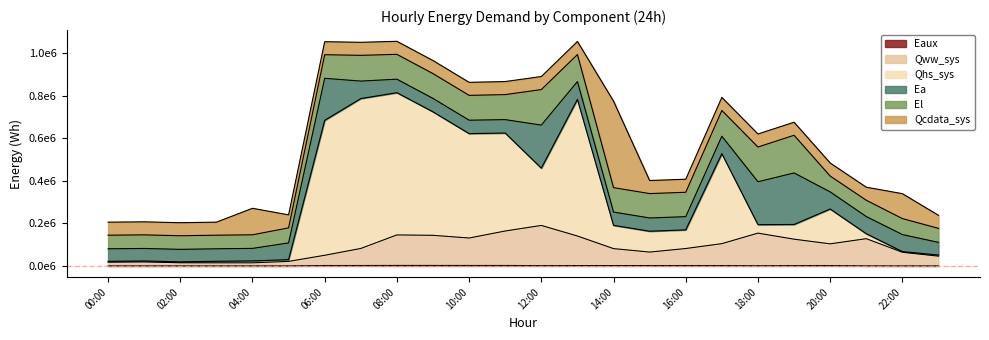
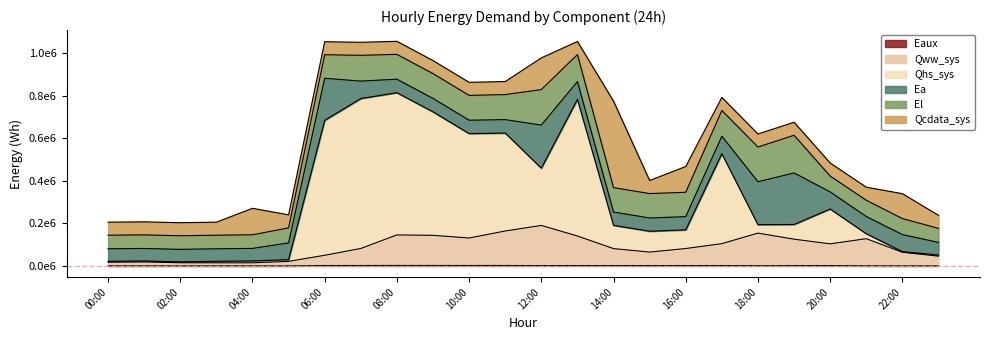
  {
    "Eaux": {
      "00:00": 0,
      "02:00": 0,
      "04:00": 0,
      "06:00": 0,
      "08:00": 0,
      "10:00": 0,
      "12:00": 0,
      "14:00": 0,
      "16:00": 0,
      "18:00": 0,
      "20:00": 0,
      "22:00": 0
    },
    "Qcdata_sys": {
      "00:00": 60000,
      "02:00": 60000,
      "04:00": 120000,
      "06:00": 60000,
      "08:00": 60000,
      "10:00": 60000,
-     "12:00": 60000,
+     "12:00": 150000,
      "14:00": 410000,
-     "16:00": 60000,
+     "16:00": 120000,
      "18:00": 60000,
      "20:00": 60000,
      "22:00": 120000
    }
  }
